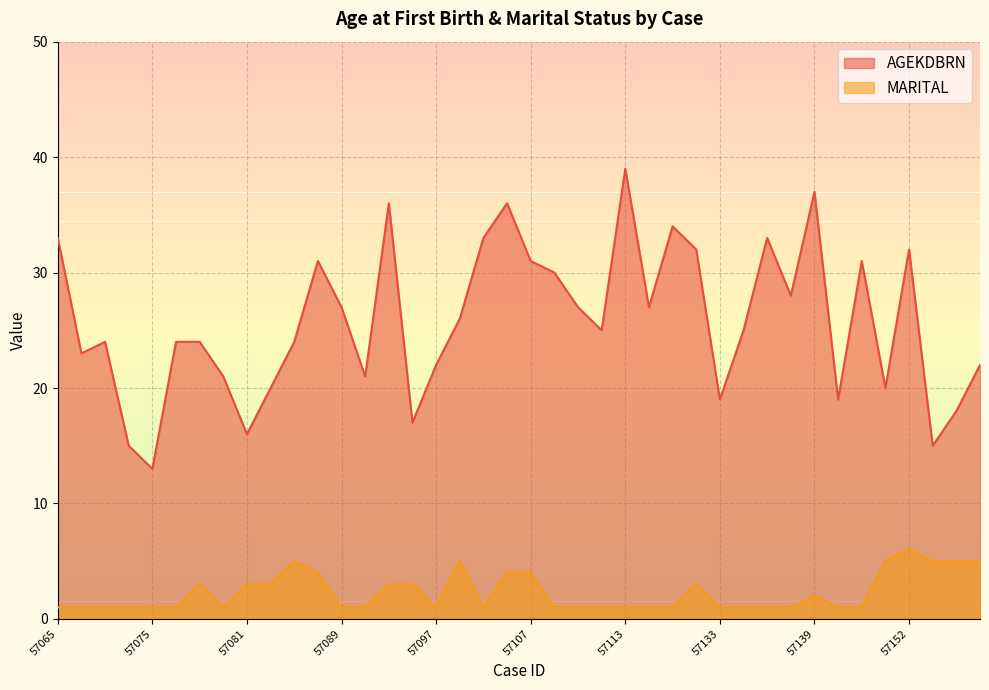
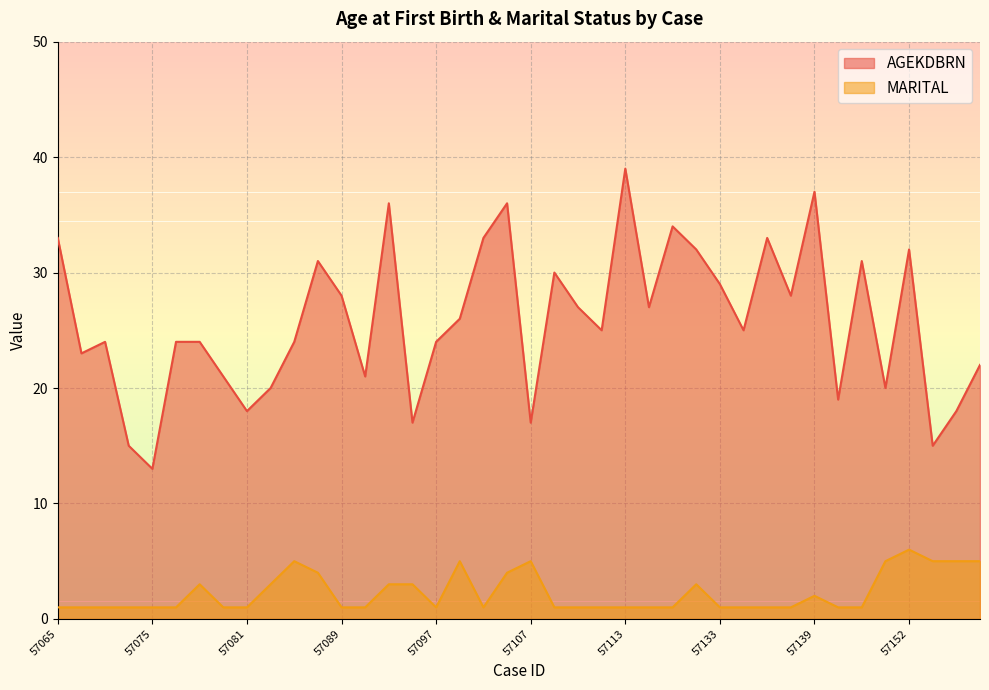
  {
    "AGEKDBRN": {
      "57065": 33,
      "57075": 13,
-     "57081": 16,
-     "57089": 27,
-     "57097": 22,
-     "57107": 31,
+     "57081": 18,
+     "57089": 28,
+     "57097": 24,
+     "57107": 17,
      "57113": 39,
-     "57133": 19,
+     "57133": 29,
      "57139": 37,
      "57152": 32
    },
    "MARITAL": {
      "57065": 1,
      "57075": 1,
-     "57081": 3,
+     "57081": 1,
      "57089": 1,
      "57097": 1,
-     "57107": 4,
+     "57107": 5,
      "57113": 1,
      "57133": 1,
      "57139": 2,
      "57152": 6
    }
  }
